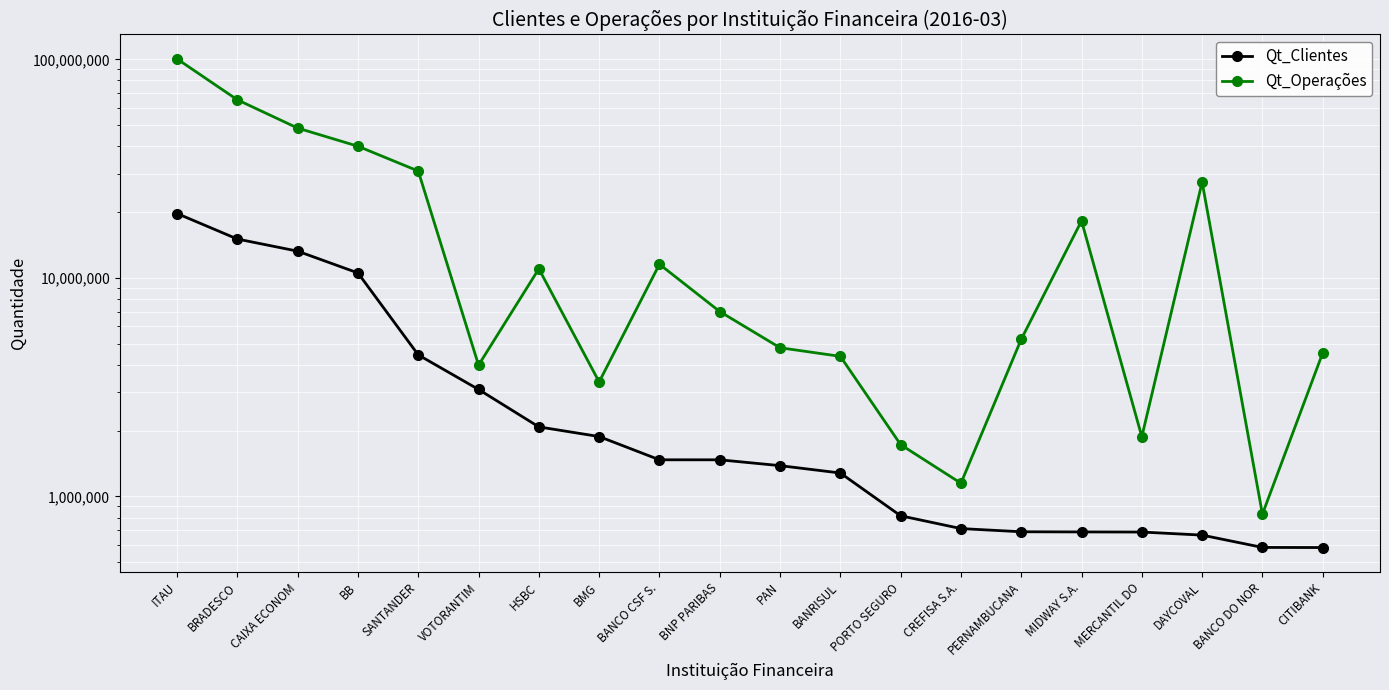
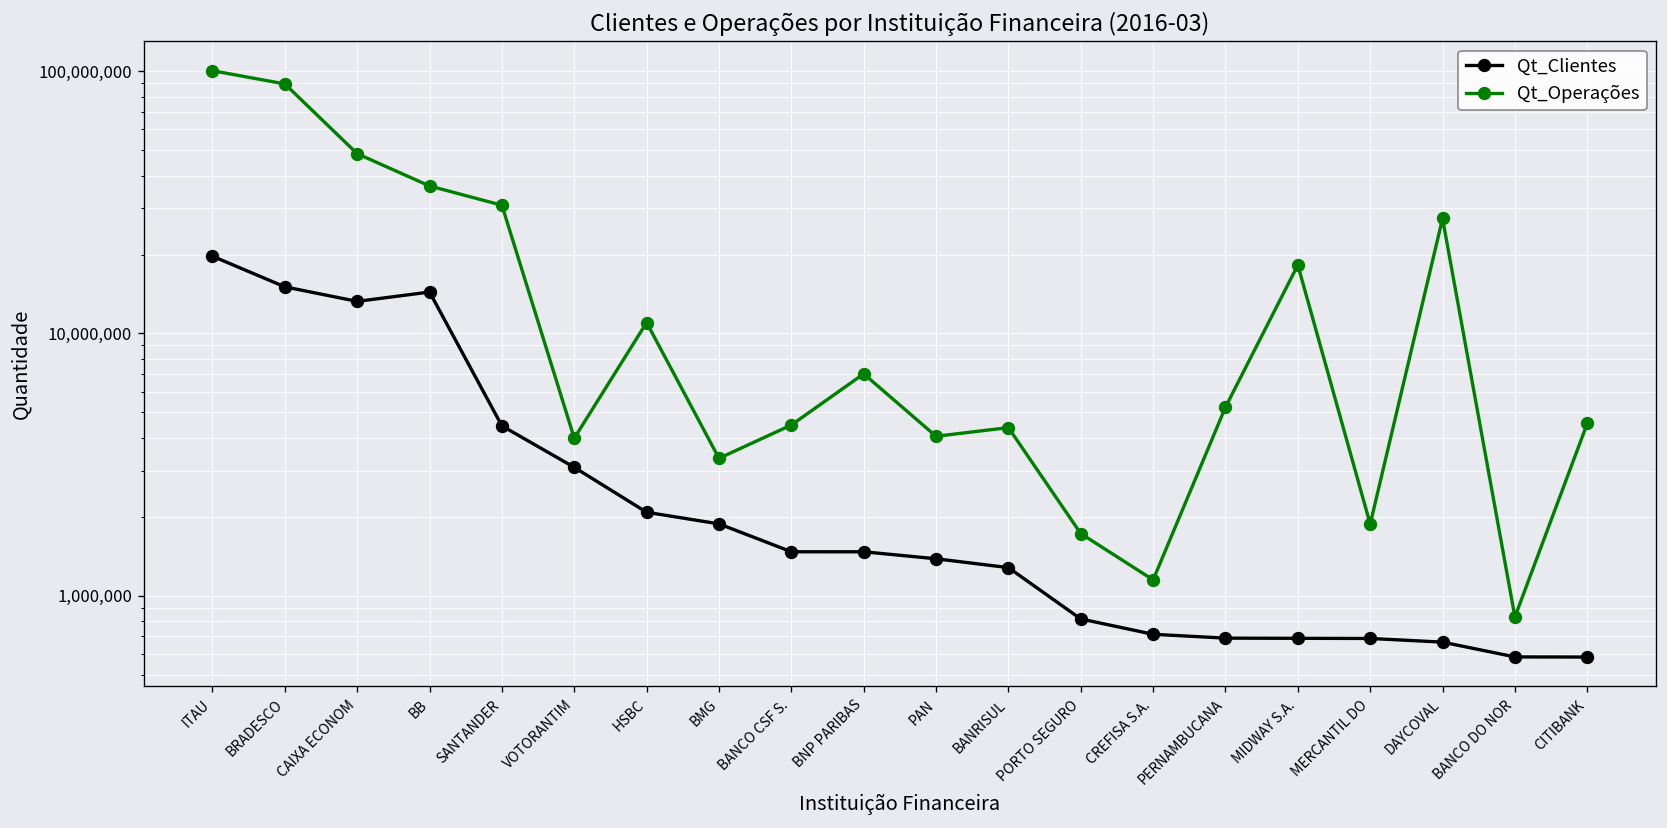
  {
    "Qt_Clientes": {
      "ITAU": "20,000,000",
      "BRADESCO": "15,000,000",
      "CAIXA ECONOM": "13,000,000",
-     "BB": "11,000,000",
+     "BB": "14,000,000",
      "SANTANDER": "4,400,000",
      "VOTORANTIM": "3,100,000",
      "HSBC": "2,100,000",
      "BMG": "1,900,000",
      "BANCO CSF S.": "1,500,000",
      "BNP PARIBAS": "1,500,000",
      "PAN": "1,400,000",
      "BANRISUL": "1,300,000",
      "PORTO SEGURO": "820,000",
      "CREFISA S.A.": "710,000",
      "PERNAMBUCANA": "690,000",
      "MIDWAY S.A.": "690,000",
      "MERCANTIL DO": "690,000",
      "DAYCOVAL": "670,000",
      "BANCO DO NOR": "580,000",
      "CITIBANK": "580,000"
    },
    "Qt_Operações": {
      "ITAU": "100,000,000",
-     "BRADESCO": "65,000,000",
+     "BRADESCO": "89,000,000",
      "CAIXA ECONOM": "48,000,000",
-     "BB": "40,000,000",
+     "BB": "37,000,000",
      "SANTANDER": "31,000,000",
      "VOTORANTIM": "4,000,000",
      "HSBC": "11,000,000",
      "BMG": "3,300,000",
-     "BANCO CSF S.": "12,000,000",
+     "BANCO CSF S.": "4,500,000",
      "BNP PARIBAS": "7,000,000",
-     "PAN": "4,800,000",
+     "PAN": "4,100,000",
      "BANRISUL": "4,400,000",
      "PORTO SEGURO": "1,700,000",
      "CREFISA S.A.": "1,100,000",
      "PERNAMBUCANA": "5,200,000",
      "MIDWAY S.A.": "18,000,000",
      "MERCANTIL DO": "1,900,000",
      "DAYCOVAL": "27,000,000",
      "BANCO DO NOR": "830,000",
      "CITIBANK": "4,500,000"
    }
  }
